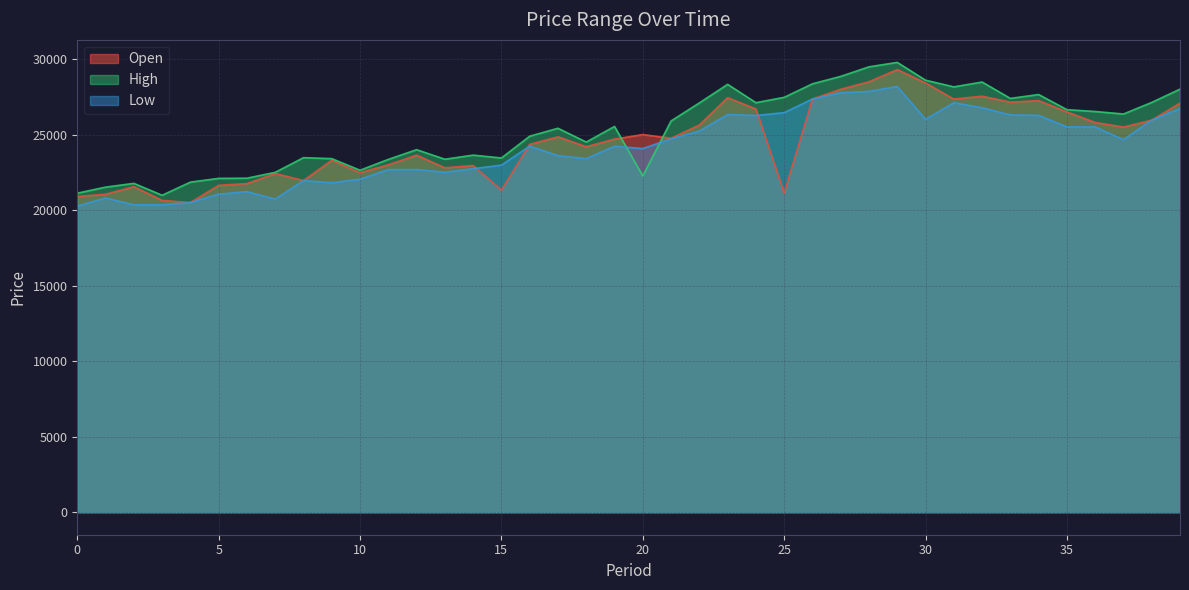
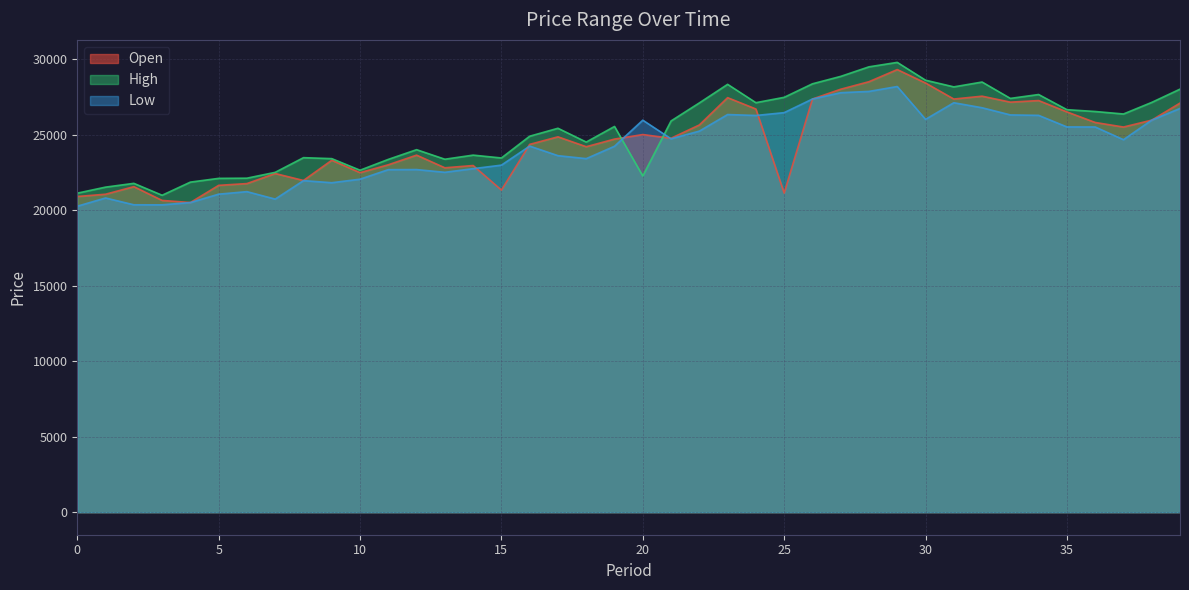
  {
    "Open": {
      "0": 20900,
      "5": 21600,
      "15": 21300,
      "20": 25000,
      "25": 21100,
      "30": 28400
    },
    "High": {
      "0": 21100,
      "5": 22100,
      "15": 23400,
      "20": 22300,
      "25": 27500,
      "30": 28600
    },
    "Low": {
      "0": 20300,
      "5": 21100,
      "10": 22000,
      "15": 23000,
-     "20": 24100,
+     "20": 26000,
      "25": 26500,
      "30": 26000,
      "35": 25500
    }
  }
